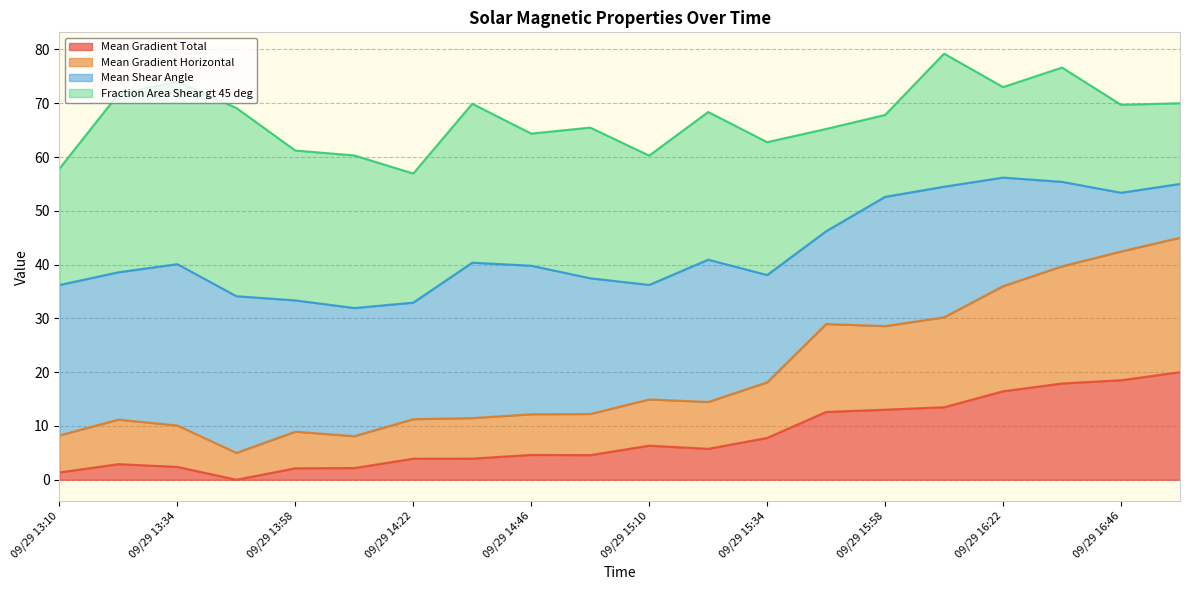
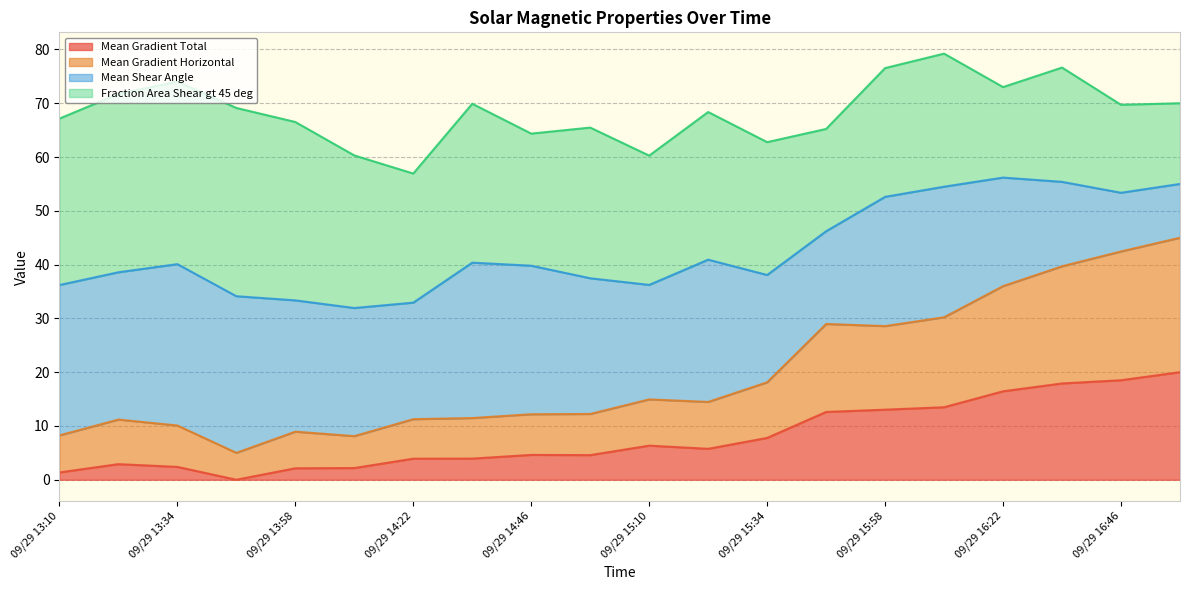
  {
    "Mean Shear Angle": {
      "09/29 13:10": 28,
      "09/29 13:34": 30,
      "09/29 13:58": 24,
      "09/29 14:22": 22,
      "09/29 14:46": 28,
      "09/29 15:10": 21,
      "09/29 15:34": 20,
      "09/29 15:58": 24,
      "09/29 16:22": 20,
      "09/29 16:46": 11
    },
    "Fraction Area Shear gt 45 deg": {
-     "09/29 13:10": 22,
-     "09/29 13:58": 28,
+     "09/29 13:10": 31,
+     "09/29 13:58": 33,
      "09/29 14:22": 24,
      "09/29 14:46": 25,
      "09/29 15:10": 24,
      "09/29 15:34": 25,
-     "09/29 15:58": 15,
+     "09/29 15:58": 24,
      "09/29 16:22": 17,
      "09/29 16:46": 16
    }
  }
